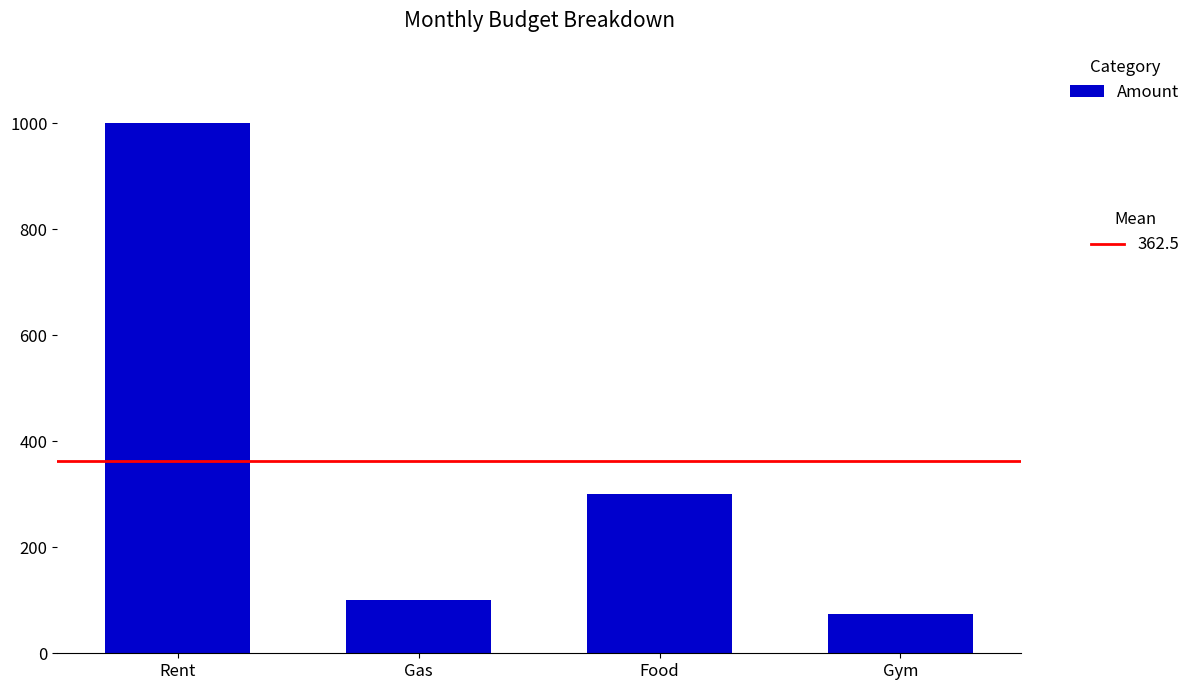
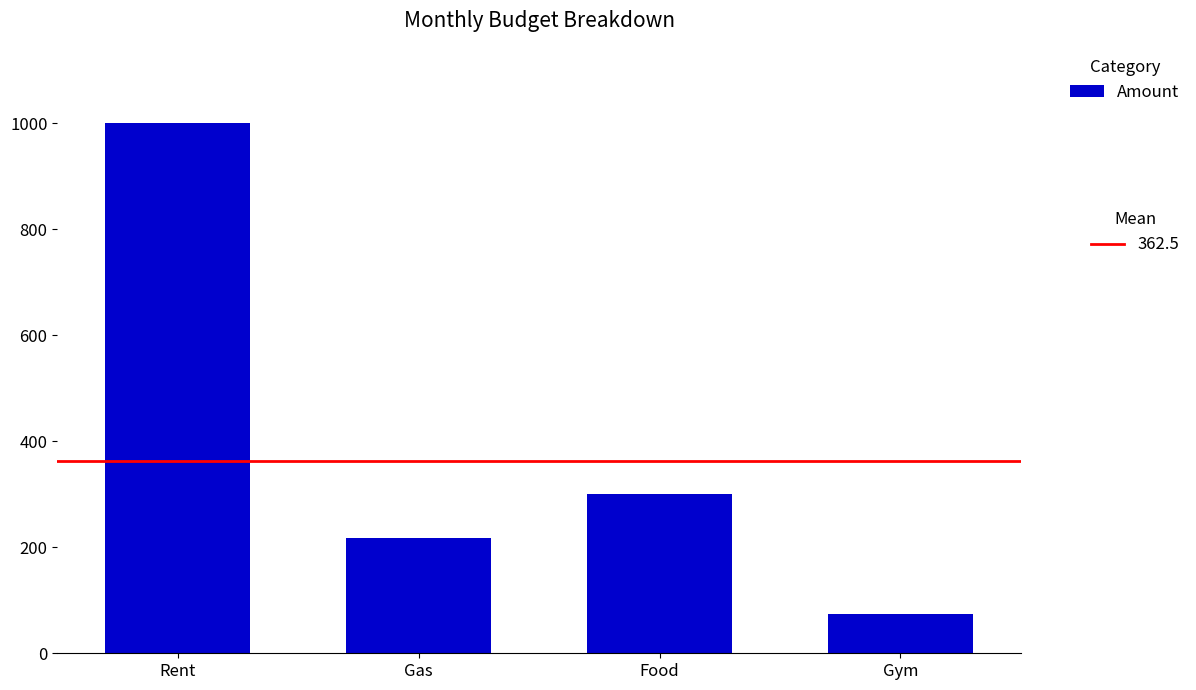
  {
    "Rent": 1000,
-   "Gas": 100,
+   "Gas": 220,
    "Food": 300,
    "Gym": 80
  }
